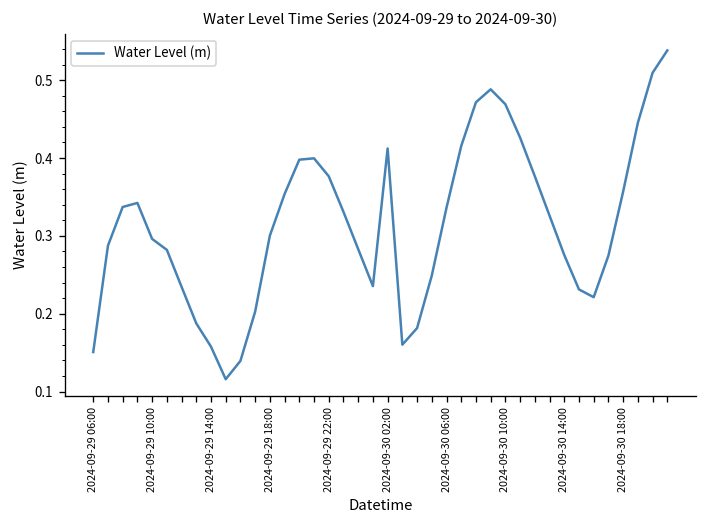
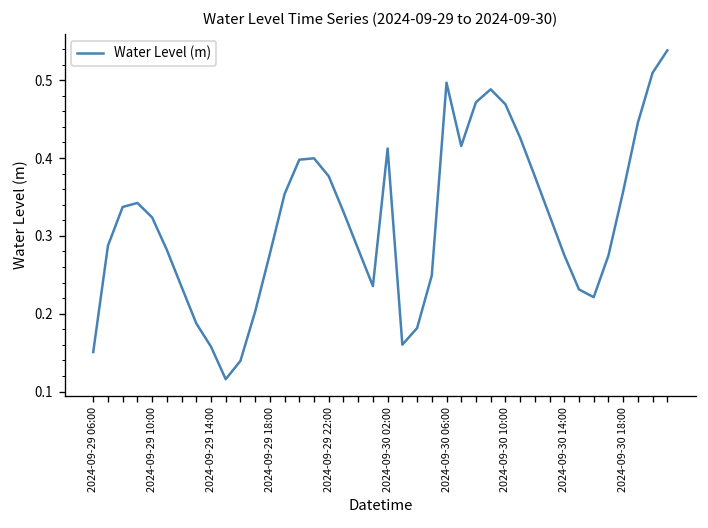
  {
    "2024-09-29 06:00": 0.15,
-   "2024-09-29 10:00": 0.30,
+   "2024-09-29 10:00": 0.32,
    "2024-09-29 14:00": 0.16,
-   "2024-09-29 18:00": 0.30,
+   "2024-09-29 18:00": 0.28,
    "2024-09-29 22:00": 0.38,
    "2024-09-30 02:00": 0.41,
-   "2024-09-30 06:00": 0.34,
+   "2024-09-30 06:00": 0.50,
    "2024-09-30 10:00": 0.47,
    "2024-09-30 14:00": 0.28,
    "2024-09-30 18:00": 0.36
  }
